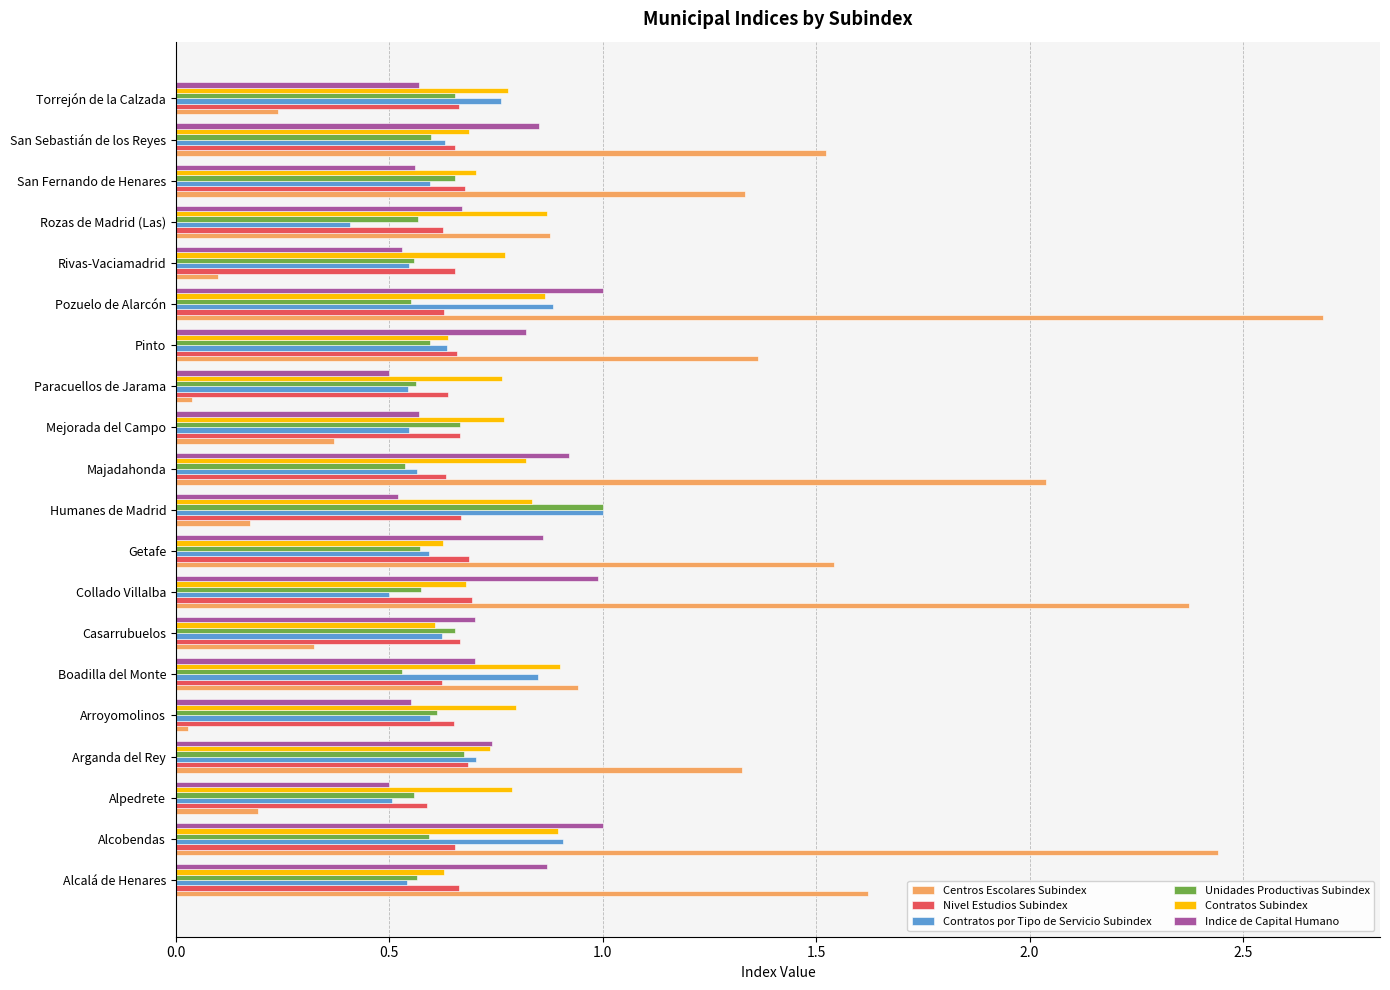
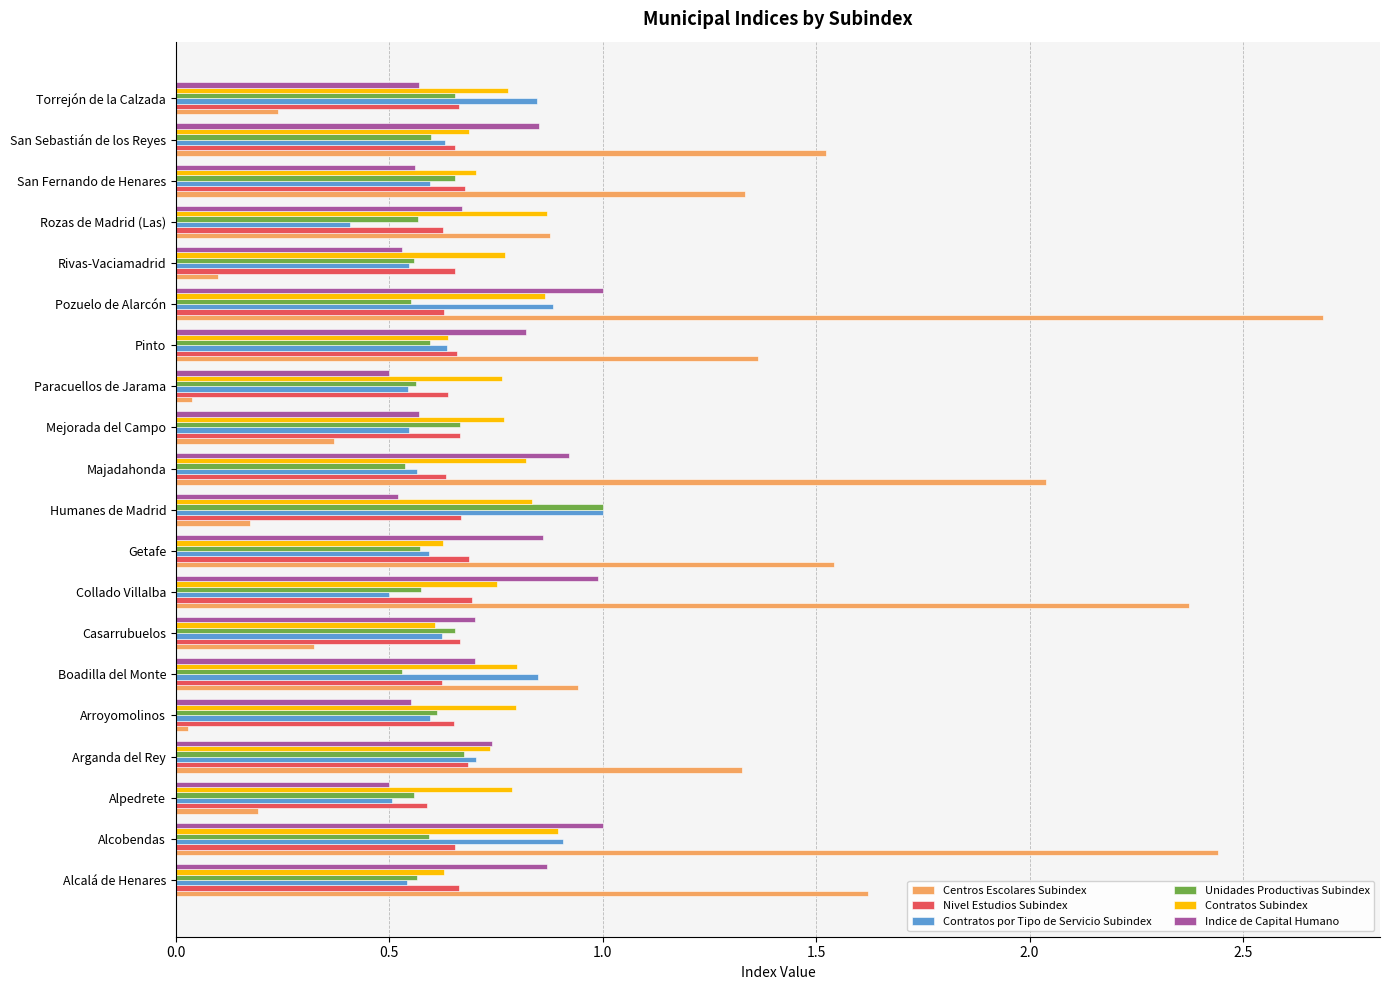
  {
    "Centros Escolares Subindex": {
      "Torrejón de la Calzada": 0.24,
      "San Sebastián de los Reyes": 1.52,
      "San Fernando de Henares": 1.33,
      "Rozas de Madrid (Las)": 0.88,
      "Rivas-Vaciamadrid": 0.10,
      "Pozuelo de Alarcón": 2.69,
      "Pinto": 1.36,
      "Paracuellos de Jarama": 0.04,
      "Mejorada del Campo": 0.37,
      "Majadahonda": 2.04,
      "Humanes de Madrid": 0.17,
      "Getafe": 1.54,
      "Collado Villalba": 2.37,
      "Casarrubuelos": 0.32,
      "Boadilla del Monte": 0.94,
      "Arroyomolinos": 0.03,
      "Arganda del Rey": 1.33,
      "Alpedrete": 0.19,
      "Alcobendas": 2.44,
      "Alcalá de Henares": 1.62
    },
    "Nivel Estudios Subindex": {
      "Torrejón de la Calzada": 0.66,
      "San Sebastián de los Reyes": 0.65,
      "San Fernando de Henares": 0.68,
      "Rozas de Madrid (Las)": 0.63,
      "Rivas-Vaciamadrid": 0.65,
      "Pozuelo de Alarcón": 0.63,
      "Pinto": 0.66,
      "Paracuellos de Jarama": 0.64,
      "Mejorada del Campo": 0.67,
      "Majadahonda": 0.63,
      "Humanes de Madrid": 0.67,
      "Getafe": 0.69,
      "Collado Villalba": 0.69,
      "Casarrubuelos": 0.67,
      "Boadilla del Monte": 0.62,
      "Arroyomolinos": 0.65,
      "Arganda del Rey": 0.68,
      "Alpedrete": 0.59,
      "Alcobendas": 0.65,
      "Alcalá de Henares": 0.66
    },
    "Contratos por Tipo de Servicio Subindex": {
-     "Torrejón de la Calzada": 0.76,
+     "Torrejón de la Calzada": 0.85,
      "San Sebastián de los Reyes": 0.63,
      "San Fernando de Henares": 0.60,
      "Rozas de Madrid (Las)": 0.41,
      "Rivas-Vaciamadrid": 0.55,
      "Pozuelo de Alarcón": 0.88,
      "Pinto": 0.64,
      "Paracuellos de Jarama": 0.54,
      "Mejorada del Campo": 0.55,
      "Majadahonda": 0.57,
      "Humanes de Madrid": 1.00,
      "Getafe": 0.59,
      "Collado Villalba": 0.50,
      "Casarrubuelos": 0.62,
      "Boadilla del Monte": 0.85,
      "Arroyomolinos": 0.60,
      "Arganda del Rey": 0.70,
      "Alpedrete": 0.51,
      "Alcobendas": 0.91,
      "Alcalá de Henares": 0.54
    },
    "Unidades Productivas Subindex": {
      "Torrejón de la Calzada": 0.65,
      "San Sebastián de los Reyes": 0.60,
      "San Fernando de Henares": 0.65,
      "Rozas de Madrid (Las)": 0.57,
      "Rivas-Vaciamadrid": 0.56,
      "Pozuelo de Alarcón": 0.55,
      "Pinto": 0.60,
      "Paracuellos de Jarama": 0.56,
      "Mejorada del Campo": 0.67,
      "Majadahonda": 0.54,
      "Humanes de Madrid": 1.00,
      "Getafe": 0.57,
      "Collado Villalba": 0.57,
      "Casarrubuelos": 0.65,
      "Boadilla del Monte": 0.53,
      "Arroyomolinos": 0.61,
      "Arganda del Rey": 0.68,
      "Alpedrete": 0.56,
      "Alcobendas": 0.59,
      "Alcalá de Henares": 0.57
    },
    "Contratos Subindex": {
      "Torrejón de la Calzada": 0.78,
      "San Sebastián de los Reyes": 0.69,
      "San Fernando de Henares": 0.70,
      "Rozas de Madrid (Las)": 0.87,
      "Rivas-Vaciamadrid": 0.77,
      "Pozuelo de Alarcón": 0.86,
      "Pinto": 0.64,
      "Paracuellos de Jarama": 0.76,
      "Mejorada del Campo": 0.77,
      "Majadahonda": 0.82,
      "Humanes de Madrid": 0.83,
      "Getafe": 0.63,
-     "Collado Villalba": 0.68,
+     "Collado Villalba": 0.75,
      "Casarrubuelos": 0.61,
-     "Boadilla del Monte": 0.9,
+     "Boadilla del Monte": 0.8,
      "Arroyomolinos": 0.80,
      "Arganda del Rey": 0.74,
      "Alpedrete": 0.79,
      "Alcobendas": 0.89,
      "Alcalá de Henares": 0.63
    },
    "Indice de Capital Humano": {
      "Torrejón de la Calzada": 0.57,
      "San Sebastián de los Reyes": 0.85,
      "San Fernando de Henares": 0.56,
      "Rozas de Madrid (Las)": 0.67,
      "Rivas-Vaciamadrid": 0.53,
      "Pozuelo de Alarcón": 1.00,
      "Pinto": 0.82,
      "Paracuellos de Jarama": 0.50,
      "Mejorada del Campo": 0.57,
      "Majadahonda": 0.92,
      "Humanes de Madrid": 0.52,
      "Getafe": 0.86,
      "Collado Villalba": 0.99,
      "Casarrubuelos": 0.70,
      "Boadilla del Monte": 0.70,
      "Arroyomolinos": 0.55,
      "Arganda del Rey": 0.74,
      "Alpedrete": 0.50,
      "Alcobendas": 1.00,
      "Alcalá de Henares": 0.87
    }
  }
